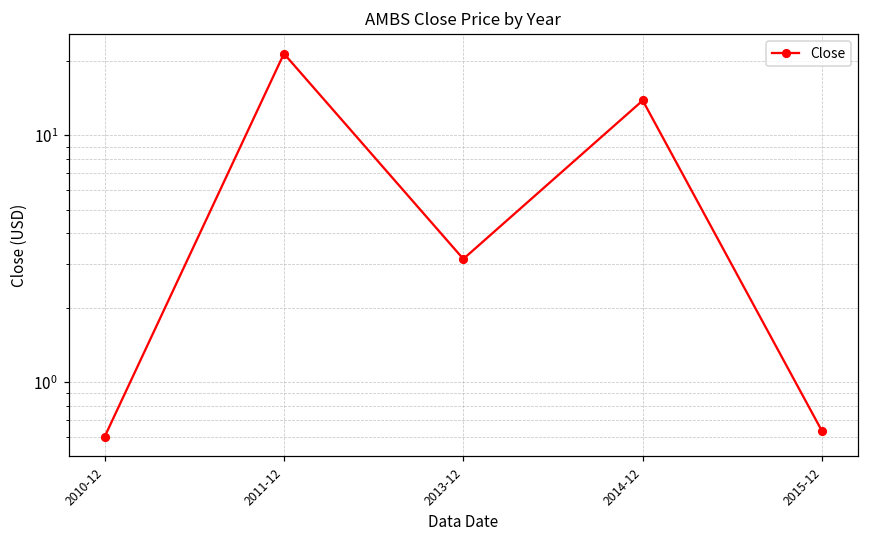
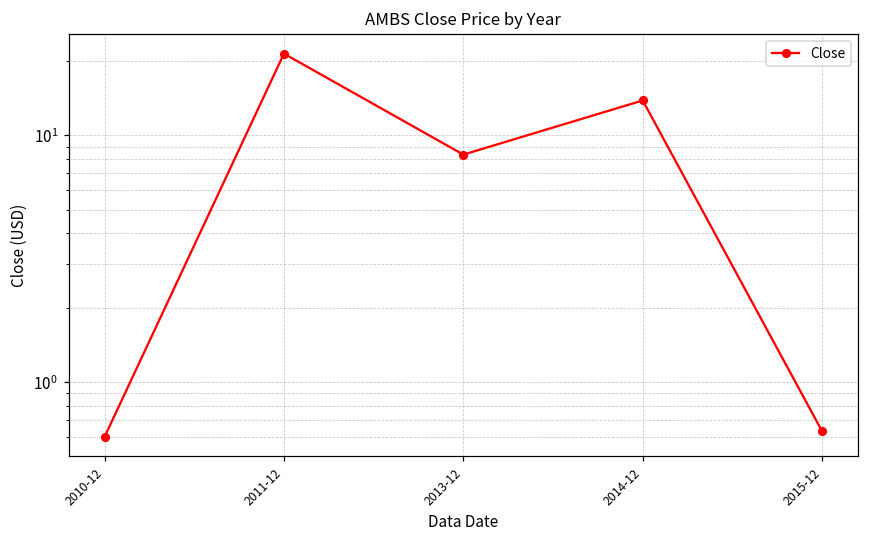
  {
    "2010-12": 0.6,
    "2011-12": 21,
-   "2013-12": 3.2,
+   "2013-12": 8.3,
    "2014-12": 14,
    "2015-12": 0.63
  }
